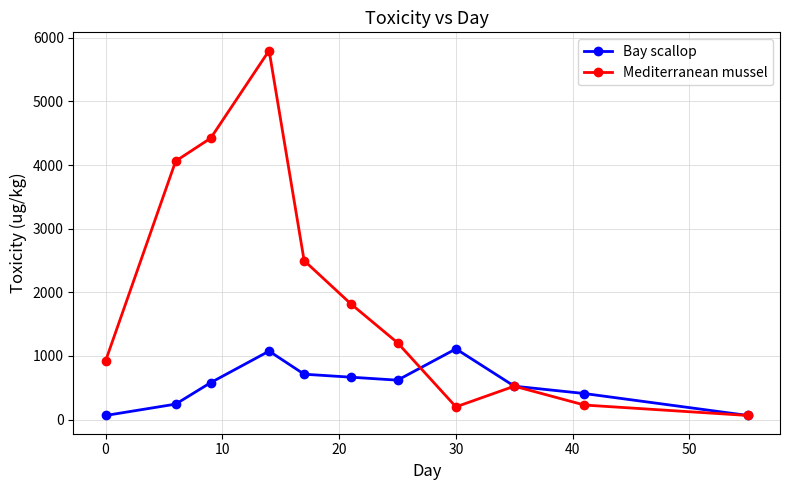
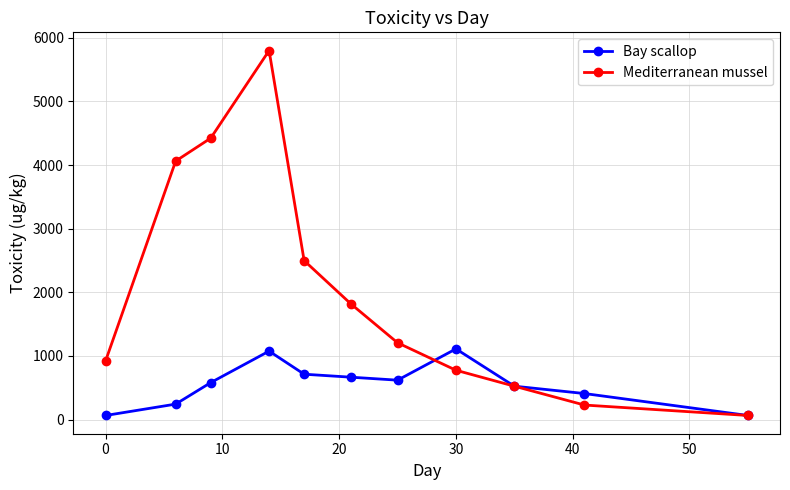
  {
    "Bay scallop": {
      "0": 100,
      "30": 1100
    },
    "Mediterranean mussel": {
      "0": 900,
-     "30": 200
+     "30": 800
    }
  }
